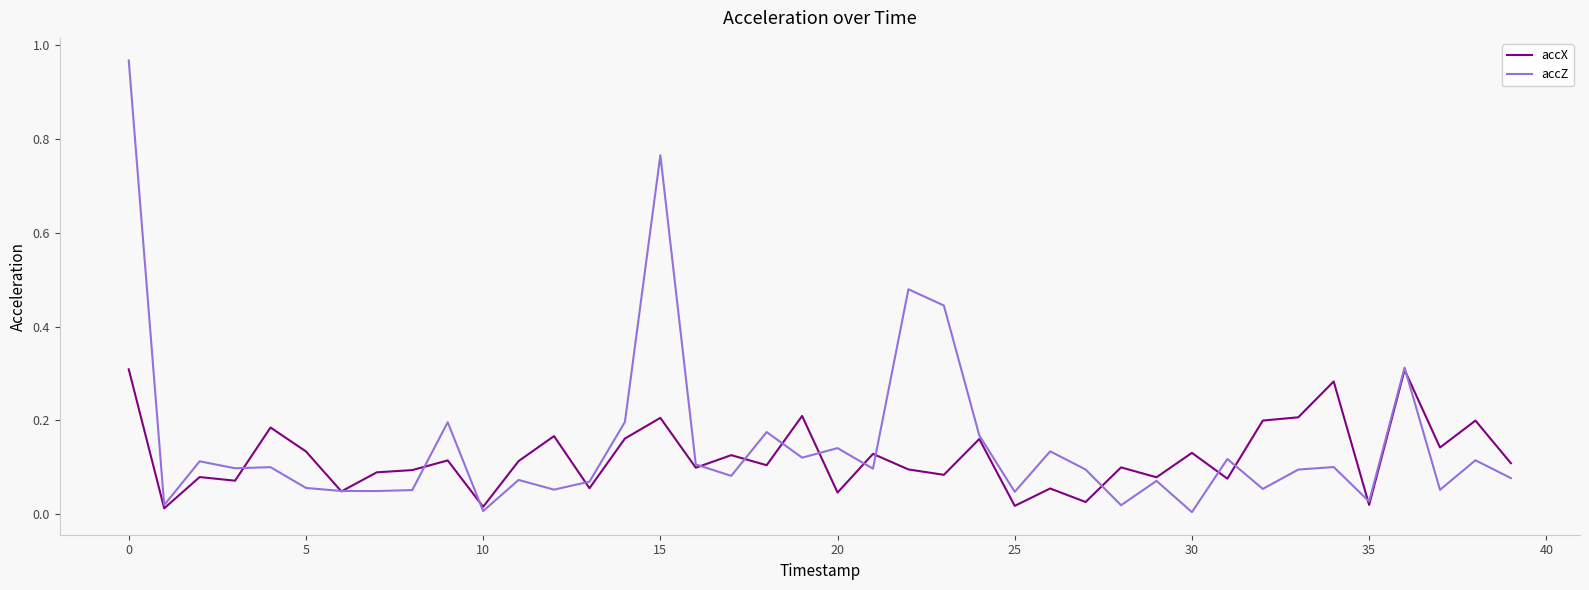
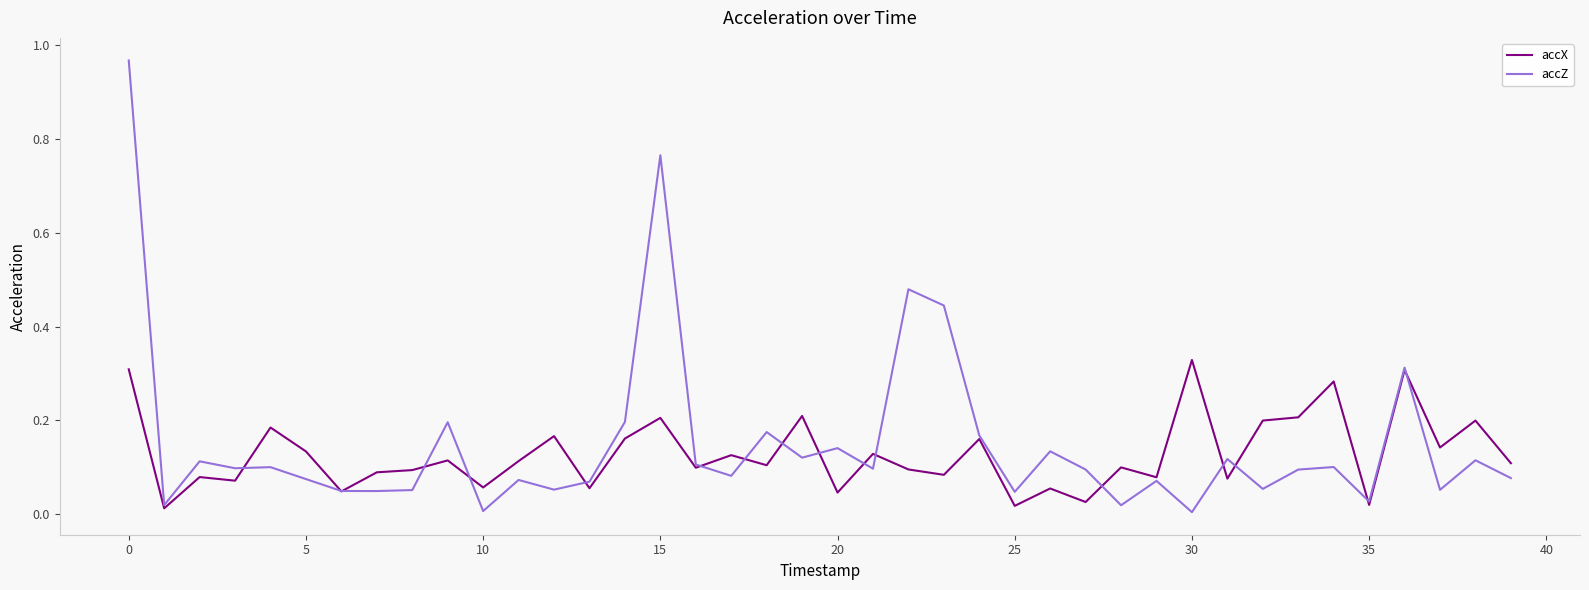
  {
    "accX": {
      "0": 0.31,
      "5": 0.13,
-     "10": 0.02,
+     "10": 0.06,
      "15": 0.21,
      "20": 0.05,
      "25": 0.02,
-     "30": 0.13,
+     "30": 0.33,
      "35": 0.02
    },
    "accZ": {
      "0": 0.97,
-     "5": 0.06,
+     "5": 0.07,
      "10": 0.01,
      "15": 0.77,
      "20": 0.14,
      "25": 0.05,
      "30": 0.00,
      "35": 0.03
    }
  }
